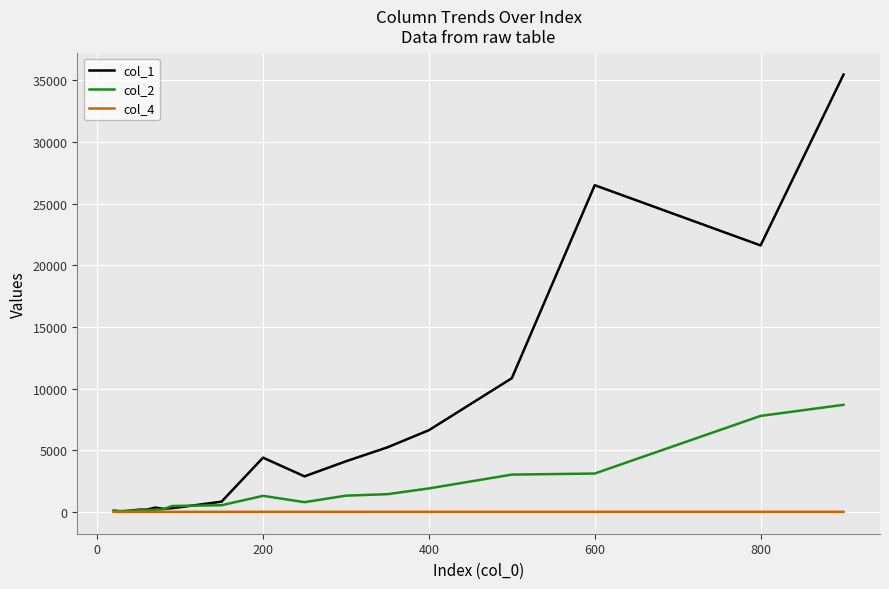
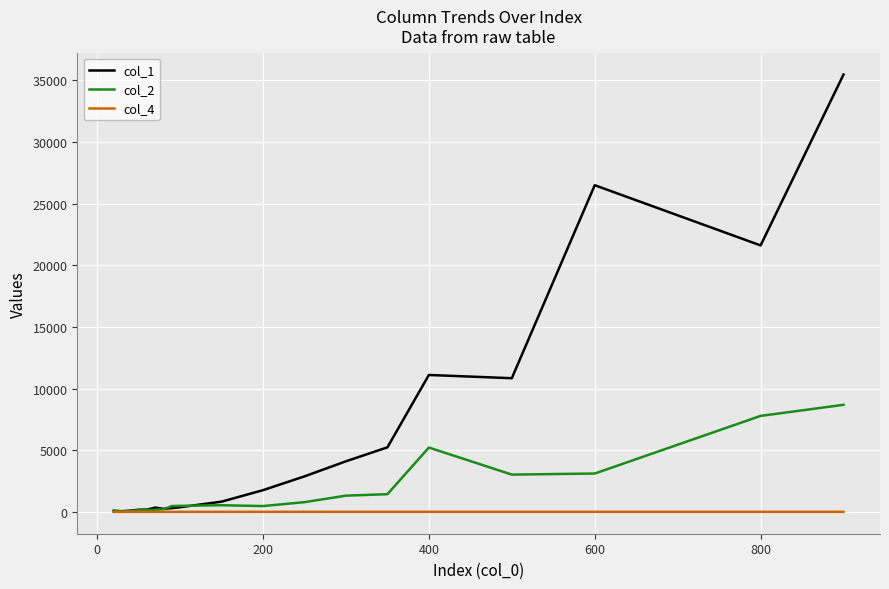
  {
    "col_1": {
-     "200": 4400,
-     "400": 6600,
+     "200": 1800,
+     "400": 11100,
      "600": 26500,
      "800": 21600
    },
    "col_2": {
-     "200": 1300,
-     "400": 1900,
+     "200": 500,
+     "400": 5200,
      "600": 3100,
      "800": 7800
    },
    "col_4": {
      "200": 0,
      "400": 0,
      "600": 0,
      "800": 0
    }
  }
